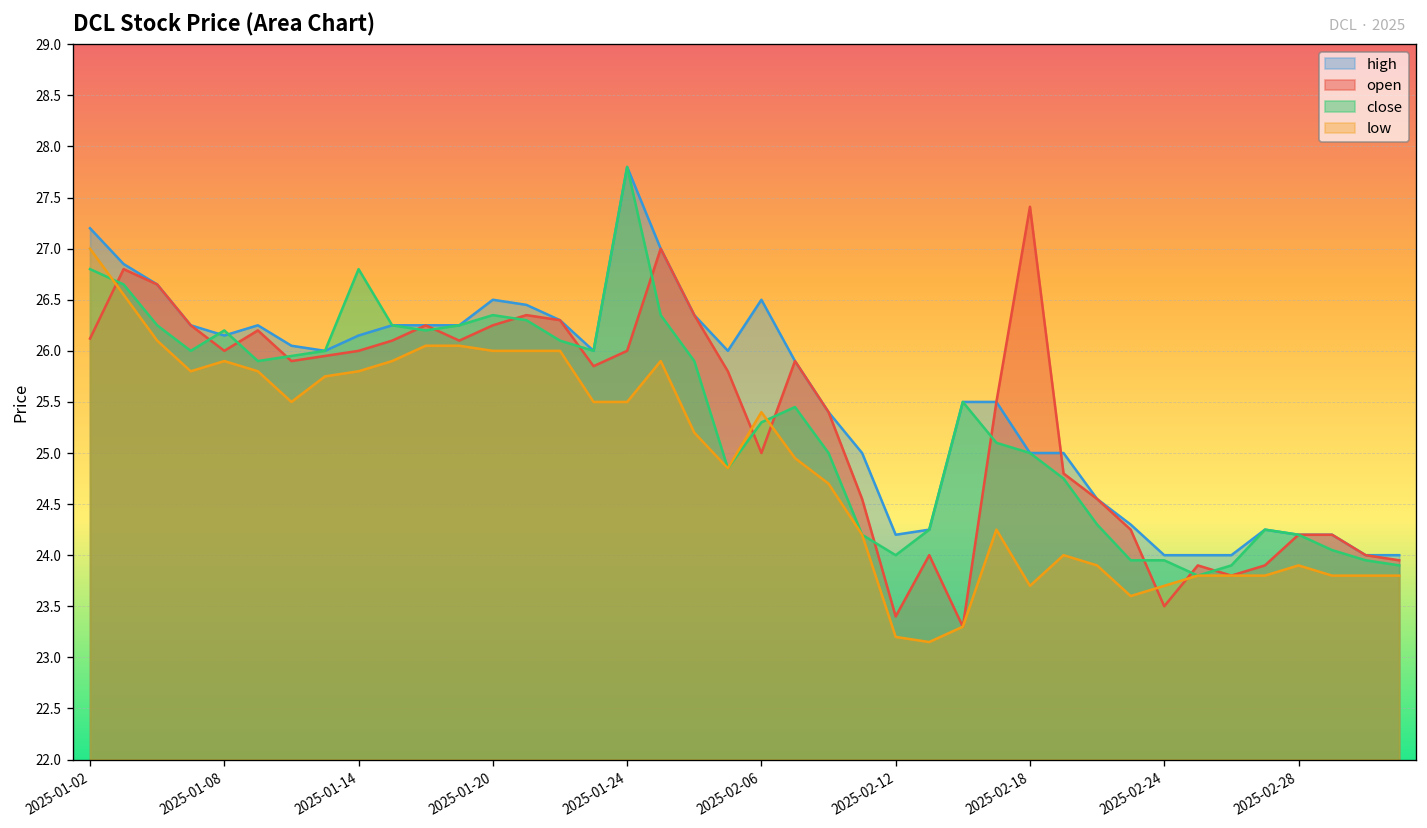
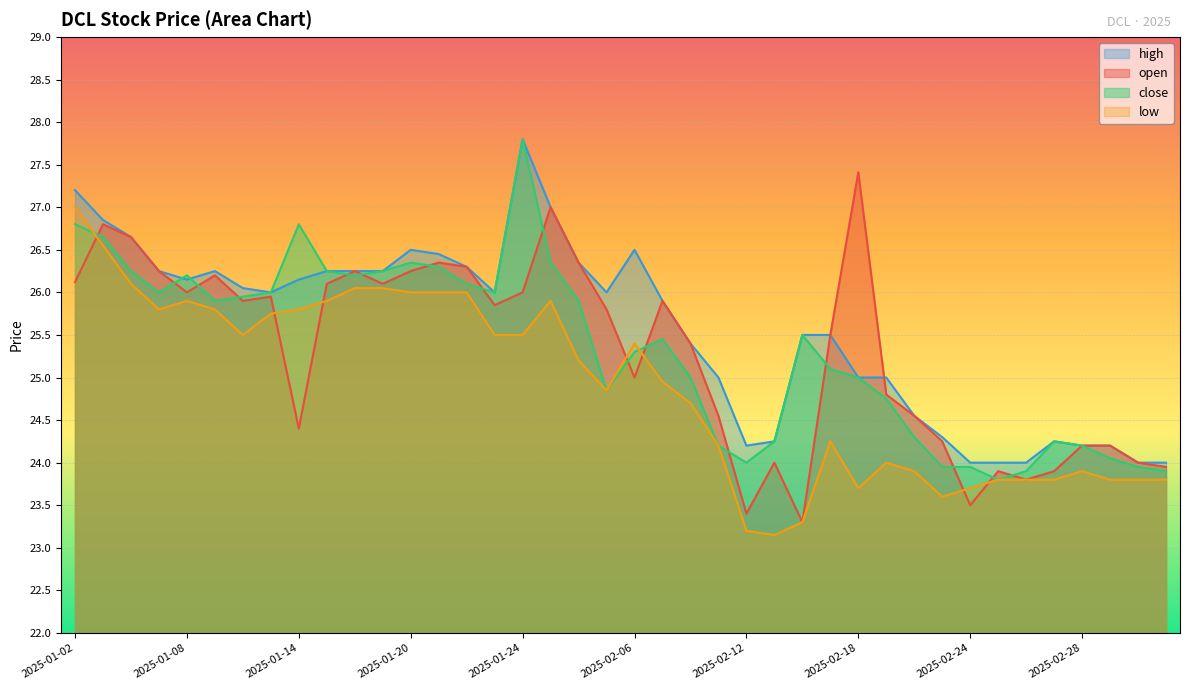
  {
    "high": {
      "2025-01-02": 27.2,
      "2025-01-08": 26.2,
      "2025-01-14": 26.2,
      "2025-01-20": 26.5,
      "2025-02-06": 26.5,
      "2025-02-12": 24.2,
      "2025-02-24": 24.0
    },
    "open": {
      "2025-01-02": 26.1,
      "2025-01-08": 26.0,
-     "2025-01-14": 26.0,
+     "2025-01-14": 24.4,
      "2025-01-20": 26.3,
      "2025-01-24": 26.0,
      "2025-02-06": 25.0,
      "2025-02-12": 23.4,
      "2025-02-18": 27.4,
      "2025-02-24": 23.5
    },
    "close": {
      "2025-01-02": 26.8,
      "2025-01-08": 26.2,
      "2025-01-14": 26.8,
      "2025-01-20": 26.4,
      "2025-02-06": 25.3,
      "2025-02-12": 24.0,
      "2025-02-24": 24.0
    },
    "low": {
      "2025-01-02": 27.0,
      "2025-01-08": 25.9,
      "2025-01-14": 25.8,
      "2025-01-20": 26.0,
      "2025-01-24": 25.5,
      "2025-02-06": 25.4,
      "2025-02-12": 23.2,
      "2025-02-18": 23.7,
      "2025-02-24": 23.7,
      "2025-02-28": 23.9
    }
  }
